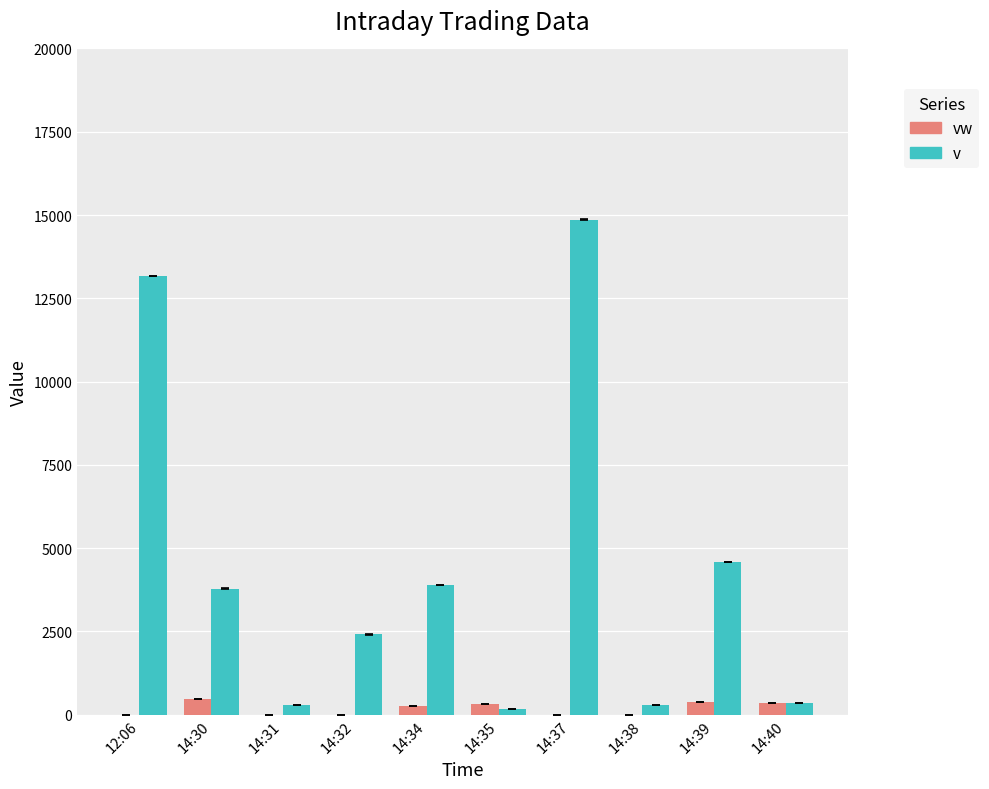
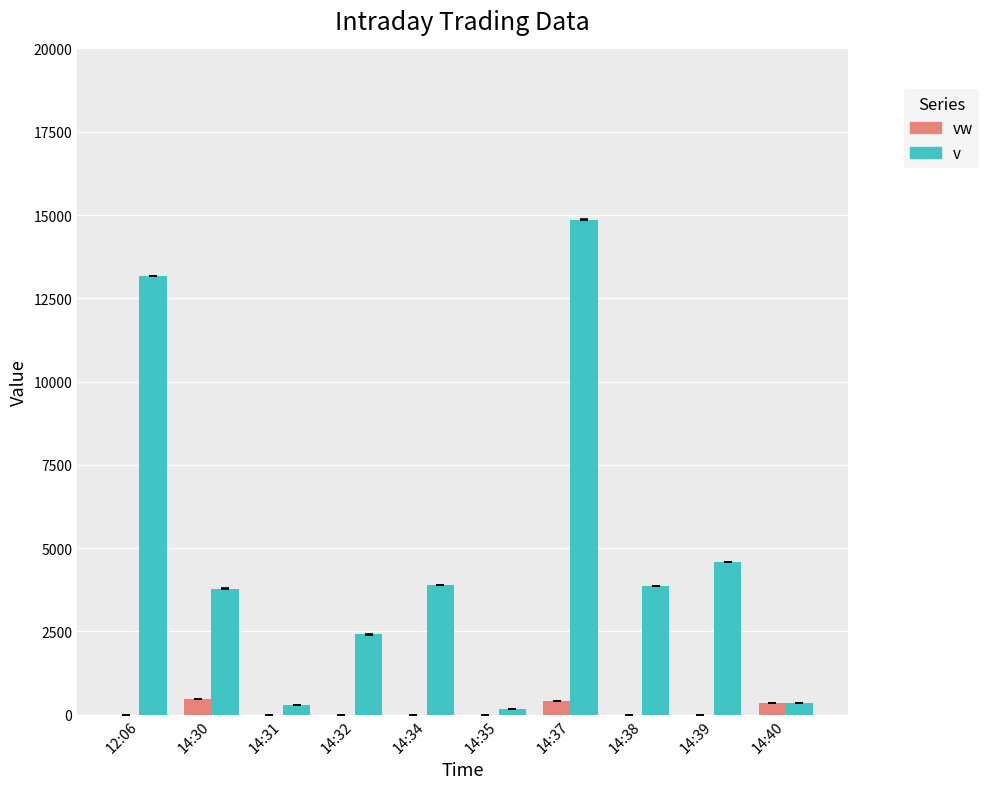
  {
    "vw": {
      "14:30": 500,
-     "14:34": 300,
-     "14:35": 300,
-     "14:37": 0,
-     "14:39": 400,
+     "14:34": 0,
+     "14:35": 0,
+     "14:37": 400,
+     "14:39": 0,
      "14:40": 400
    },
    "v": {
      "12:06": 13200,
      "14:30": 3800,
      "14:31": 300,
      "14:32": 2400,
      "14:34": 3900,
      "14:35": 200,
      "14:37": 14900,
-     "14:38": 300,
+     "14:38": 3900,
      "14:39": 4600,
      "14:40": 400
    }
  }
